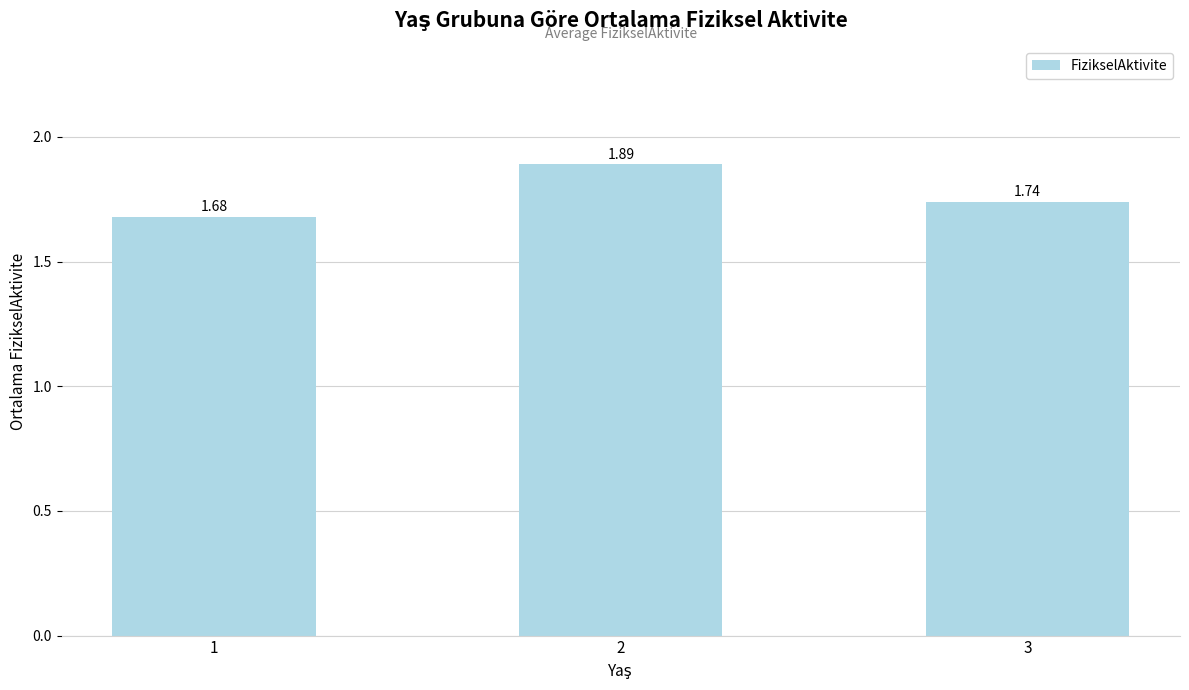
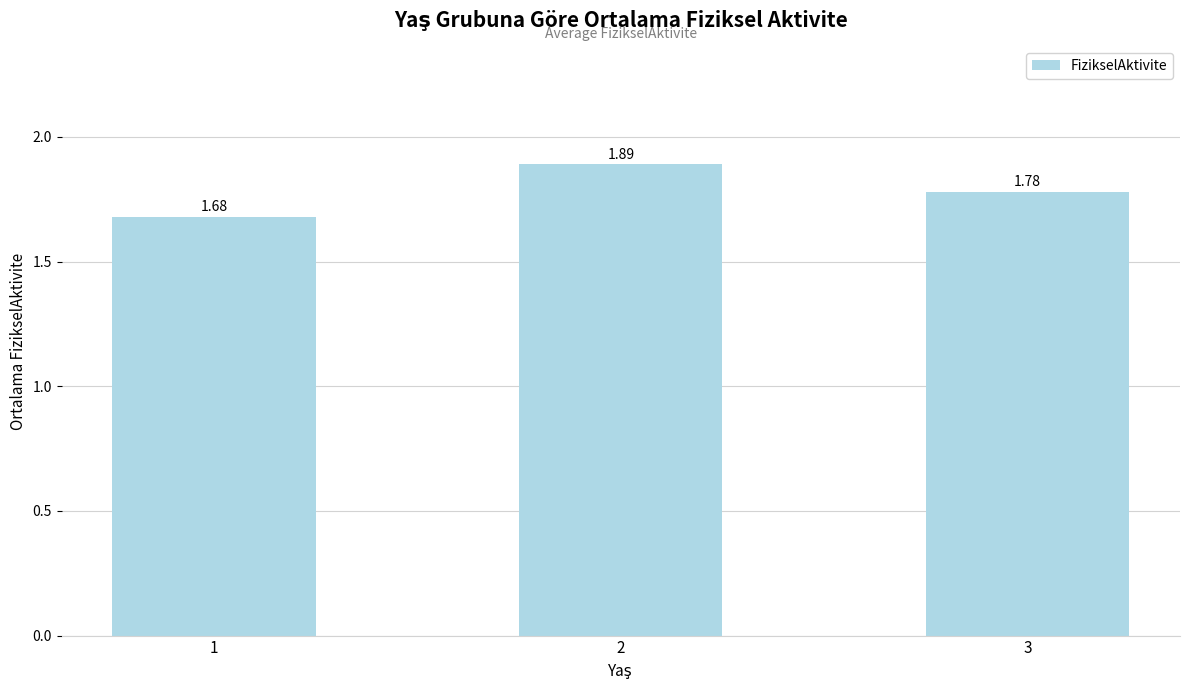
  {
    "1": 1.68,
    "2": 1.89,
-   "3": 1.74
+   "3": 1.78
  }
